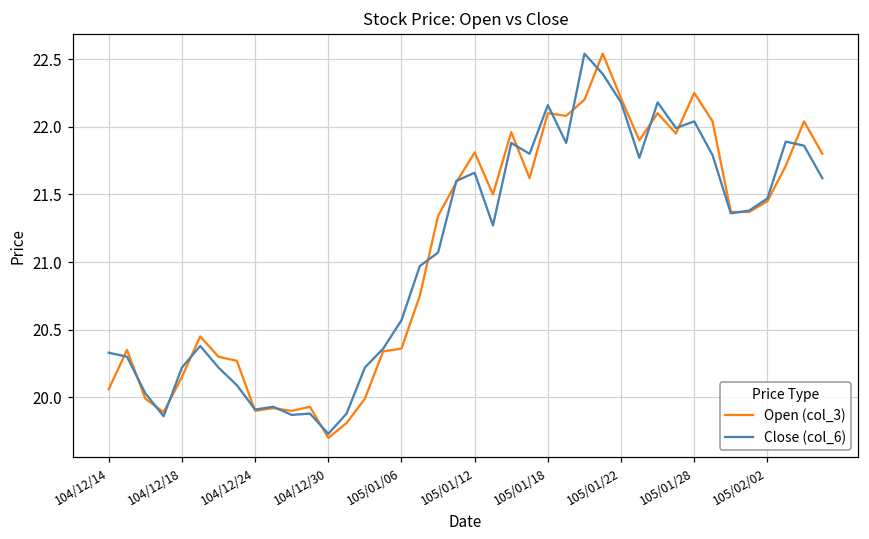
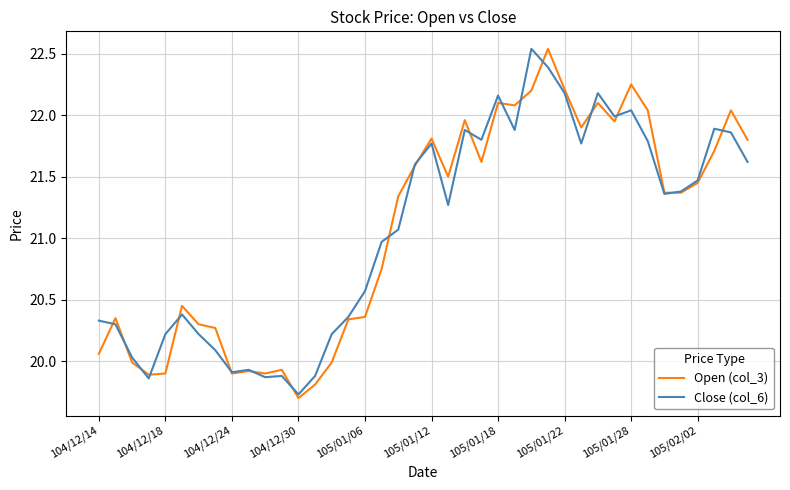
  {
    "Open (col_3)": {
      "104/12/14": 20.06,
-     "104/12/18": 20.15,
+     "104/12/18": 19.90,
      "104/12/30": 19.70,
      "105/01/06": 20.36,
      "105/01/12": 21.81,
      "105/01/18": 22.10,
      "105/01/22": 22.21,
      "105/01/28": 22.25
    },
    "Close (col_6)": {
      "104/12/14": 20.33,
      "104/12/18": 20.22,
      "104/12/30": 19.73,
      "105/01/06": 20.57,
-     "105/01/12": 21.66,
+     "105/01/12": 21.77,
      "105/01/18": 22.16,
      "105/01/22": 22.18,
      "105/01/28": 22.04
    }
  }
